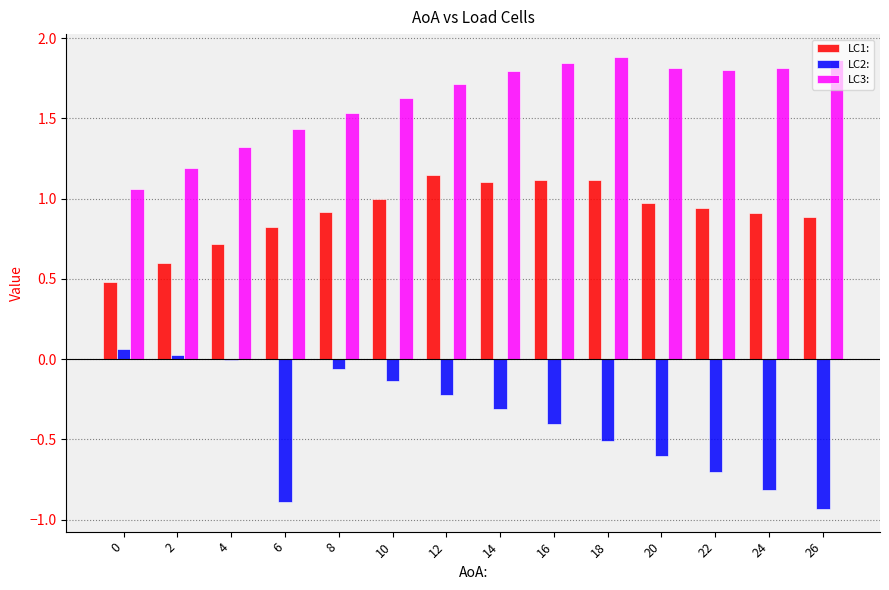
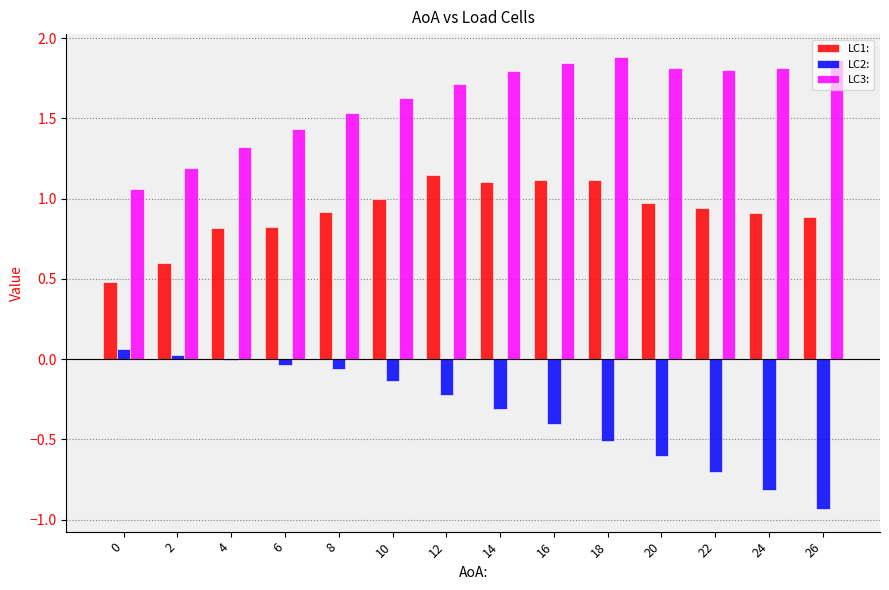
  {
    "LC1:": {
      "0": 0.48,
      "2": 0.60,
-     "4": 0.72,
+     "4": 0.82,
      "6": 0.82,
      "8": 0.92,
      "10": 1.00,
      "12": 1.15,
      "14": 1.10,
      "16": 1.12,
      "18": 1.12,
      "20": 0.98,
      "22": 0.94,
      "24": 0.91,
      "26": 0.89
    },
    "LC2:": {
      "0": 0.06,
      "2": 0.02,
-     "6": -0.89,
+     "6": -0.04,
      "8": -0.06,
      "10": -0.13,
      "12": -0.22,
      "14": -0.31,
      "16": -0.41,
      "18": -0.51,
      "20": -0.61,
      "22": -0.70,
      "24": -0.81,
      "26": -0.93
    },
    "LC3:": {
      "0": 1.06,
      "2": 1.19,
      "4": 1.32,
      "6": 1.43,
      "8": 1.53,
      "10": 1.63,
      "12": 1.72,
      "14": 1.79,
      "16": 1.85,
      "18": 1.89,
      "20": 1.82,
      "22": 1.81,
      "24": 1.81
    }
  }
